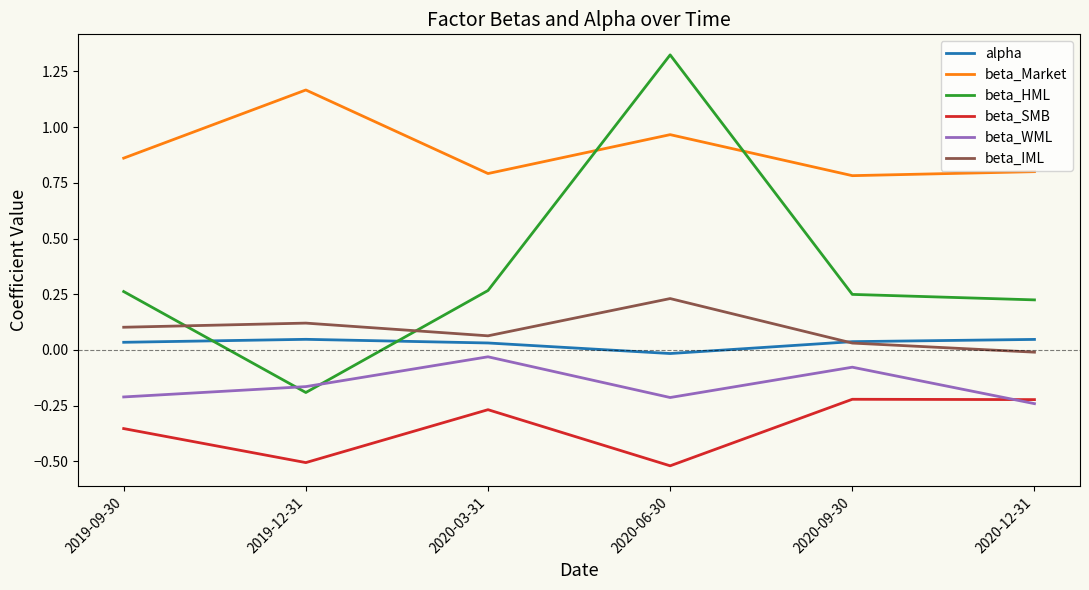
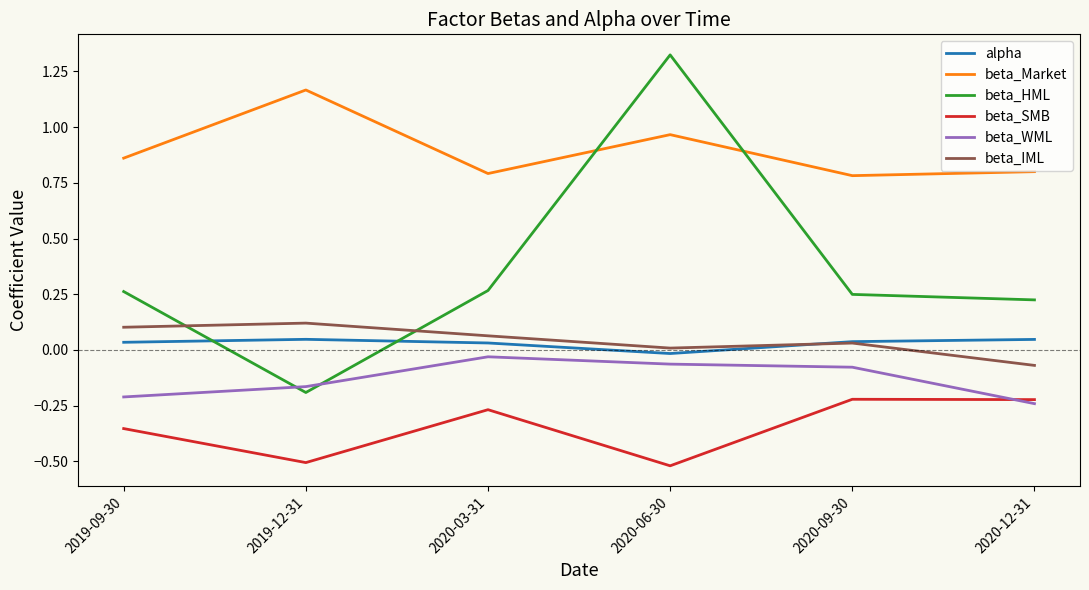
  {
    "alpha": {
      "2019-09-30": 0.03,
      "2019-12-31": 0.05,
      "2020-03-31": 0.03,
      "2020-06-30": -0.02,
      "2020-12-31": 0.05
    },
    "beta_Market": {
      "2019-09-30": 0.86,
      "2019-12-31": 1.17,
      "2020-03-31": 0.79,
      "2020-06-30": 0.97,
      "2020-09-30": 0.78,
      "2020-12-31": 0.80
    },
    "beta_HML": {
      "2019-09-30": 0.26,
      "2019-12-31": -0.19,
      "2020-03-31": 0.27,
      "2020-06-30": 1.32,
      "2020-09-30": 0.25,
      "2020-12-31": 0.22
    },
    "beta_SMB": {
      "2019-09-30": -0.35,
      "2019-12-31": -0.51,
      "2020-03-31": -0.27,
      "2020-06-30": -0.52,
      "2020-09-30": -0.22,
      "2020-12-31": -0.22
    },
    "beta_WML": {
      "2019-09-30": -0.21,
      "2019-12-31": -0.16,
      "2020-03-31": -0.03,
-     "2020-06-30": -0.21,
+     "2020-06-30": -0.06,
      "2020-09-30": -0.08,
      "2020-12-31": -0.24
    },
    "beta_IML": {
      "2019-09-30": 0.10,
      "2019-12-31": 0.12,
      "2020-03-31": 0.06,
-     "2020-06-30": 0.23,
-     "2020-12-31": -0.01
+     "2020-06-30": 0.01,
+     "2020-12-31": -0.07
    }
  }
